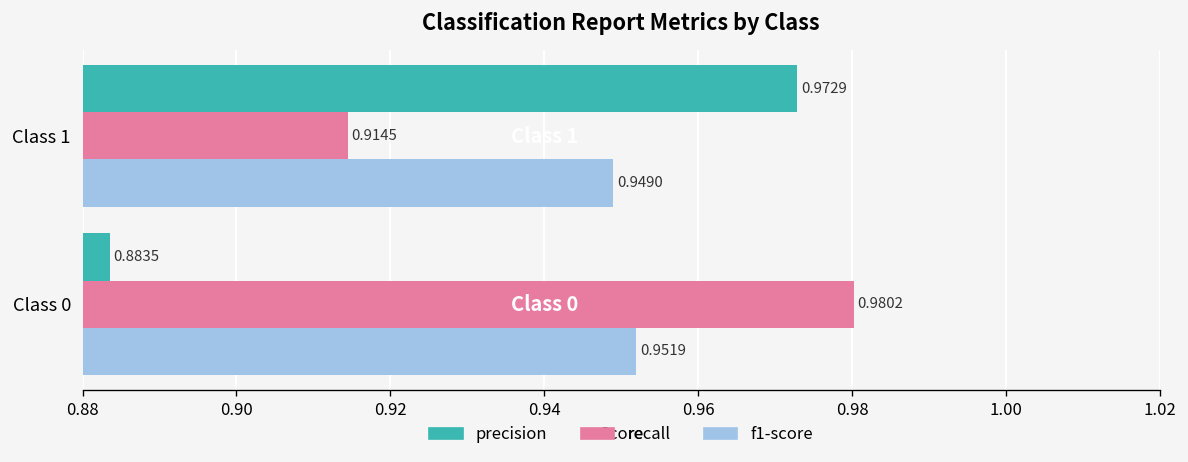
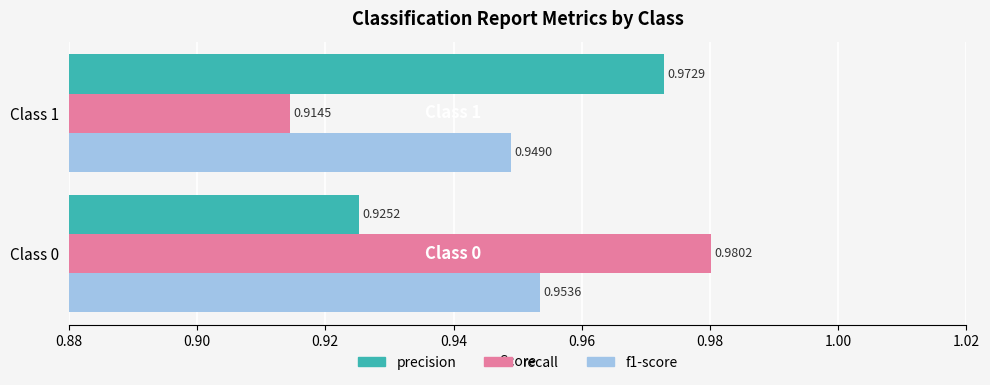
  {
    "precision": {
      "Class 1": 0.9729,
-     "Class 0": 0.8835
+     "Class 0": 0.9252
    },
    "recall": {
      "Class 1": 0.9145,
      "Class 0": 0.9802
    },
    "f1-score": {
      "Class 1": 0.9490,
-     "Class 0": 0.9519
+     "Class 0": 0.9536
    }
  }
